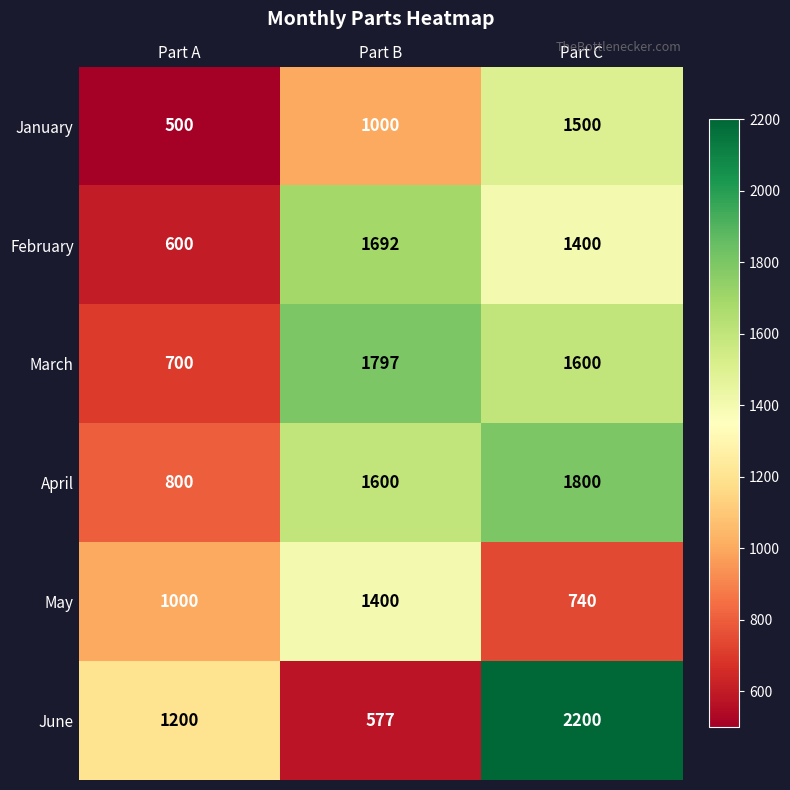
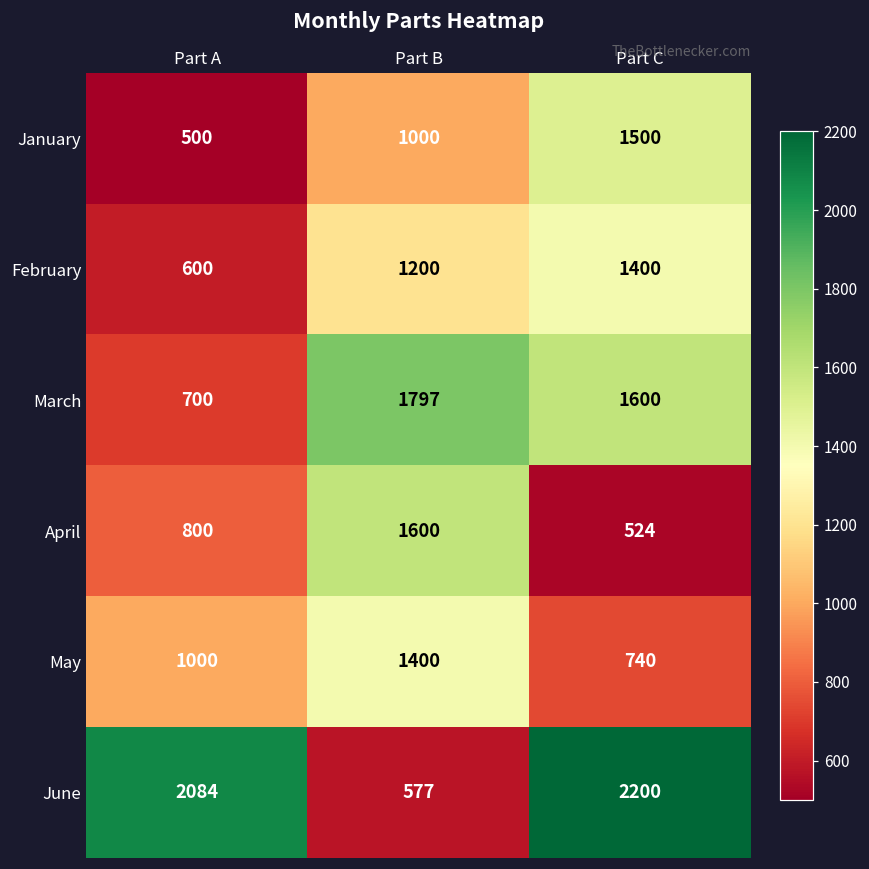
  {
    "January": {
      "Part A": 500,
      "Part B": 1000,
      "Part C": 1500
    },
    "February": {
      "Part A": 600,
-     "Part B": 1692,
+     "Part B": 1200,
      "Part C": 1400
    },
    "March": {
      "Part A": 700,
      "Part B": 1797,
      "Part C": 1600
    },
    "April": {
      "Part A": 800,
      "Part B": 1600,
-     "Part C": 1800
+     "Part C": 524
    },
    "May": {
      "Part A": 1000,
      "Part B": 1400,
      "Part C": 740
    },
    "June": {
-     "Part A": 1200,
+     "Part A": 2084,
      "Part B": 577,
      "Part C": 2200
    }
  }
